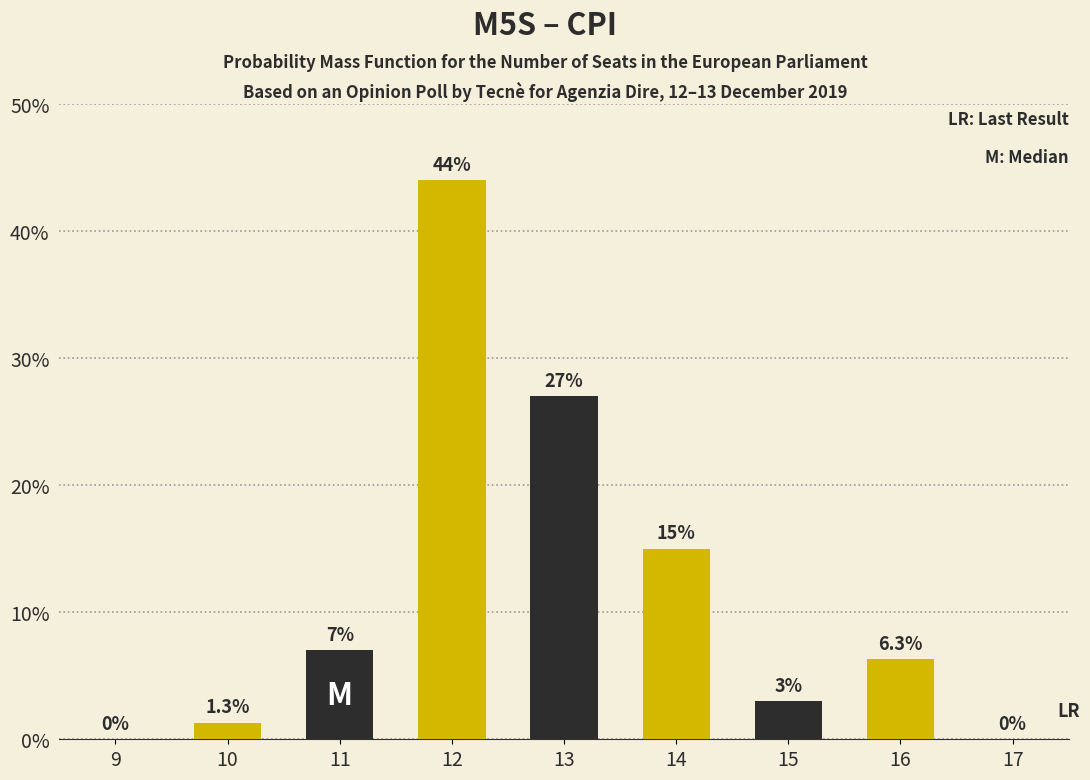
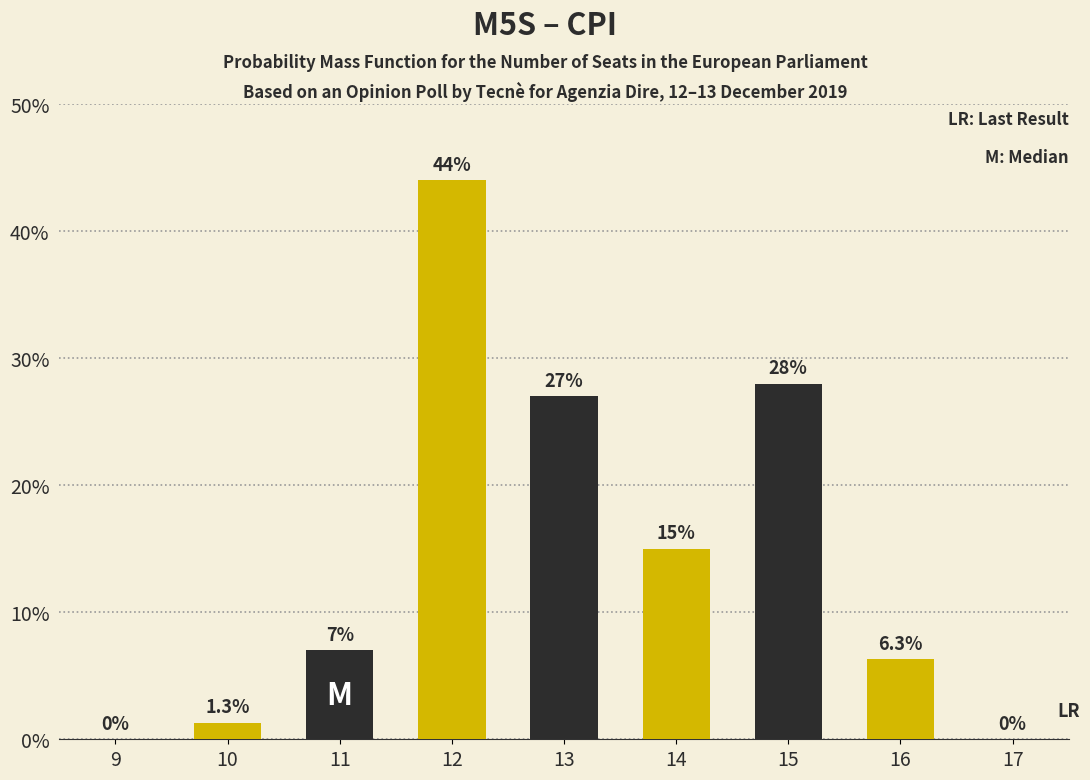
  {
    "9": "0%",
    "10": "1.3%",
    "11": "7%",
    "12": "44%",
    "13": "27%",
    "14": "15%",
-   "15": "3%",
+   "15": "28%",
    "16": "6.3%",
    "17": "0%"
  }
